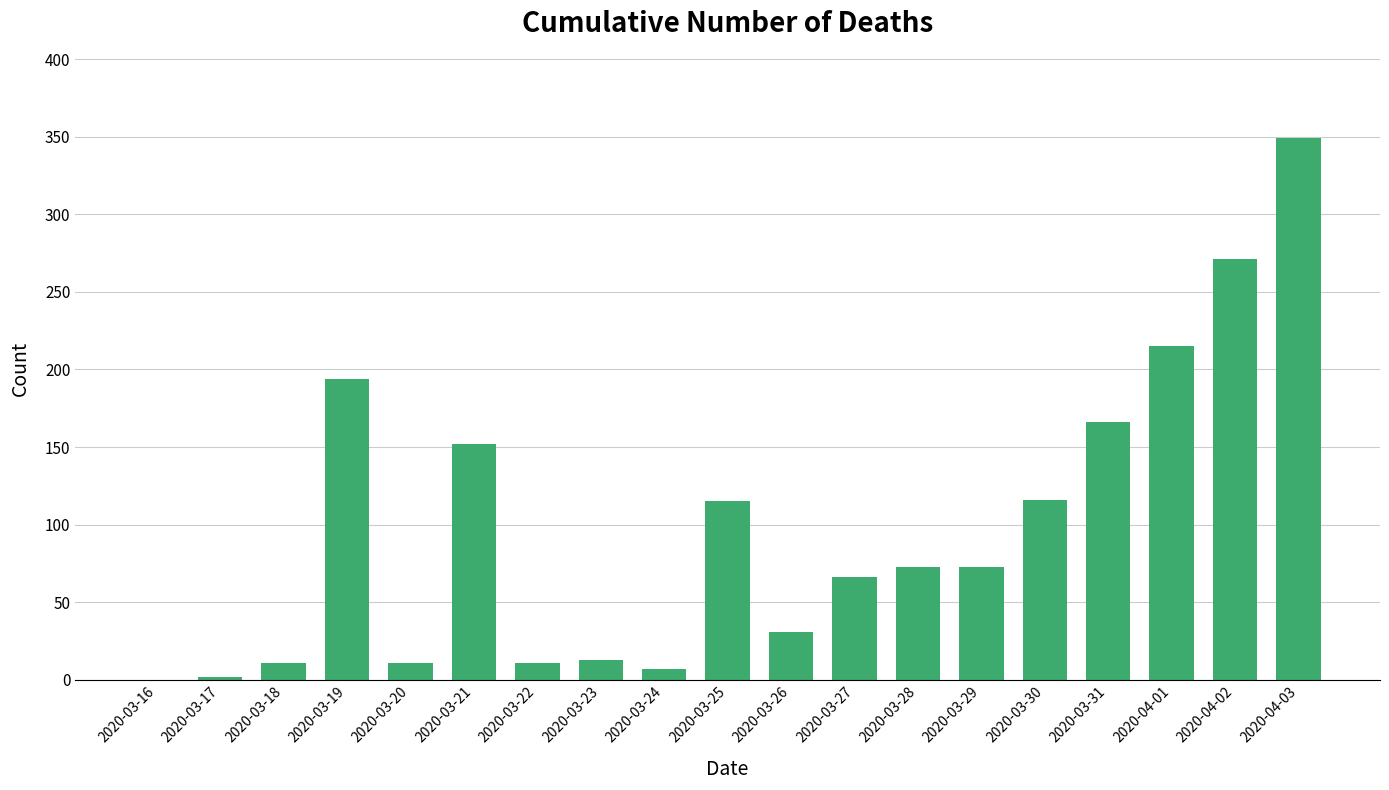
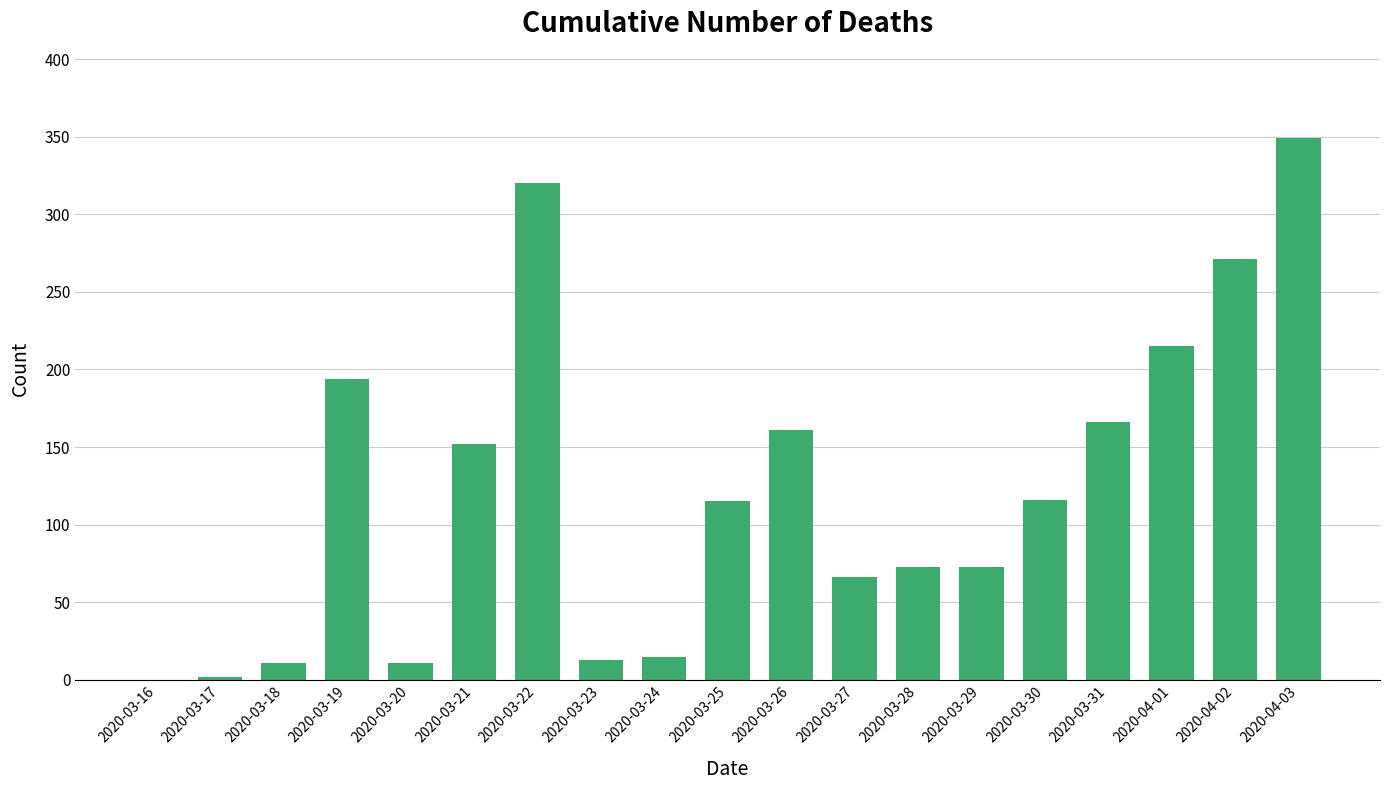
  {
    "2020-03-16": 0,
    "2020-03-17": 2,
    "2020-03-18": 11,
    "2020-03-19": 194,
    "2020-03-20": 11,
    "2020-03-21": 152,
-   "2020-03-22": 11,
+   "2020-03-22": 320,
    "2020-03-23": 13,
-   "2020-03-24": 7,
+   "2020-03-24": 15,
    "2020-03-25": 115,
-   "2020-03-26": 31,
+   "2020-03-26": 161,
    "2020-03-27": 66,
    "2020-03-28": 73,
    "2020-03-29": 73,
    "2020-03-30": 116,
    "2020-03-31": 166,
    "2020-04-01": 215,
    "2020-04-02": 271,
    "2020-04-03": 349
  }
